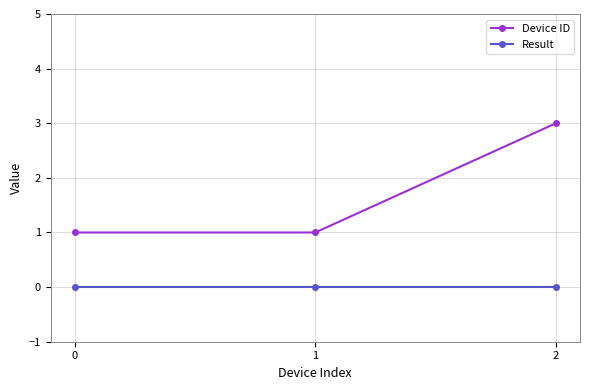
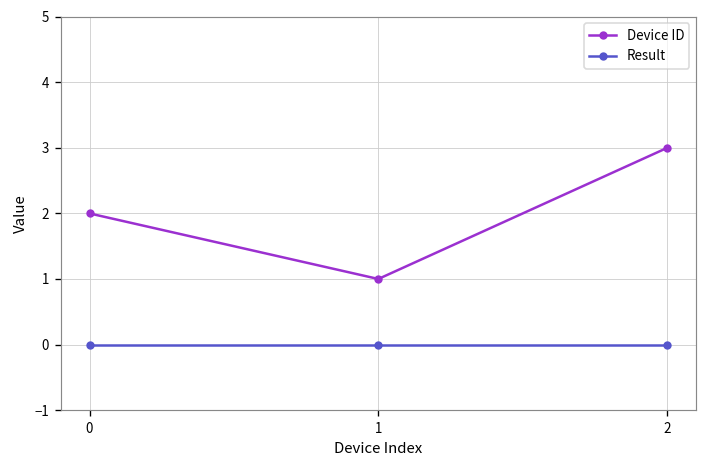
  {
    "Device ID": {
-     "0": 1,
+     "0": 2,
      "1": 1,
      "2": 3
    },
    "Result": {
      "0": 0,
      "1": 0,
      "2": 0
    }
  }
